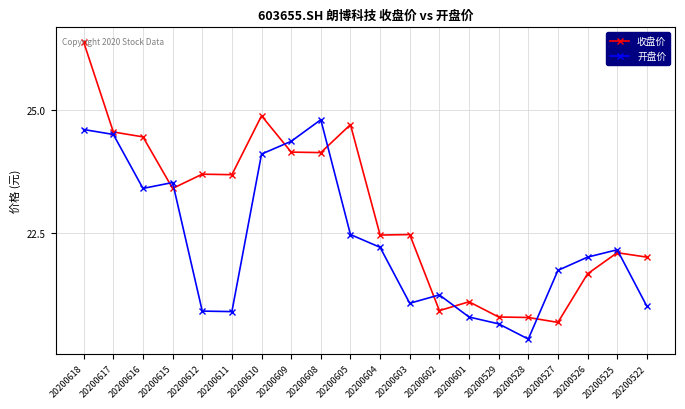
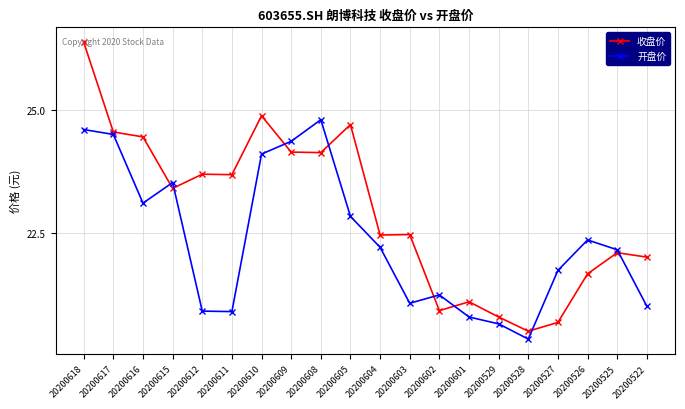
  {
    "收盘价": {
      "20200616": 24.5,
      "20200615": 23.4,
      "20200612": 23.7,
      "20200611": 23.7,
      "20200610": 24.9,
      "20200609": 24.1,
      "20200608": 24.1,
      "20200605": 24.7,
      "20200604": 22.5,
      "20200603": 22.5,
      "20200602": 20.9,
      "20200601": 21.1,
      "20200529": 20.8,
-     "20200528": 20.8,
+     "20200528": 20.5,
      "20200527": 20.7,
      "20200526": 21.7,
      "20200525": 22.1,
      "20200522": 22.0
    },
    "开盘价": {
      "20200618": 24.6,
-     "20200616": 23.4,
+     "20200616": 23.1,
      "20200615": 23.5,
      "20200612": 20.9,
      "20200611": 20.9,
      "20200610": 24.1,
      "20200609": 24.4,
      "20200608": 24.8,
-     "20200605": 22.5,
+     "20200605": 22.8,
      "20200604": 22.2,
      "20200603": 21.1,
      "20200602": 21.2,
      "20200601": 20.8,
      "20200529": 20.6,
      "20200528": 20.3,
      "20200527": 21.7,
-     "20200526": 22.0,
+     "20200526": 22.4,
      "20200525": 22.2,
      "20200522": 21.0
    }
  }
